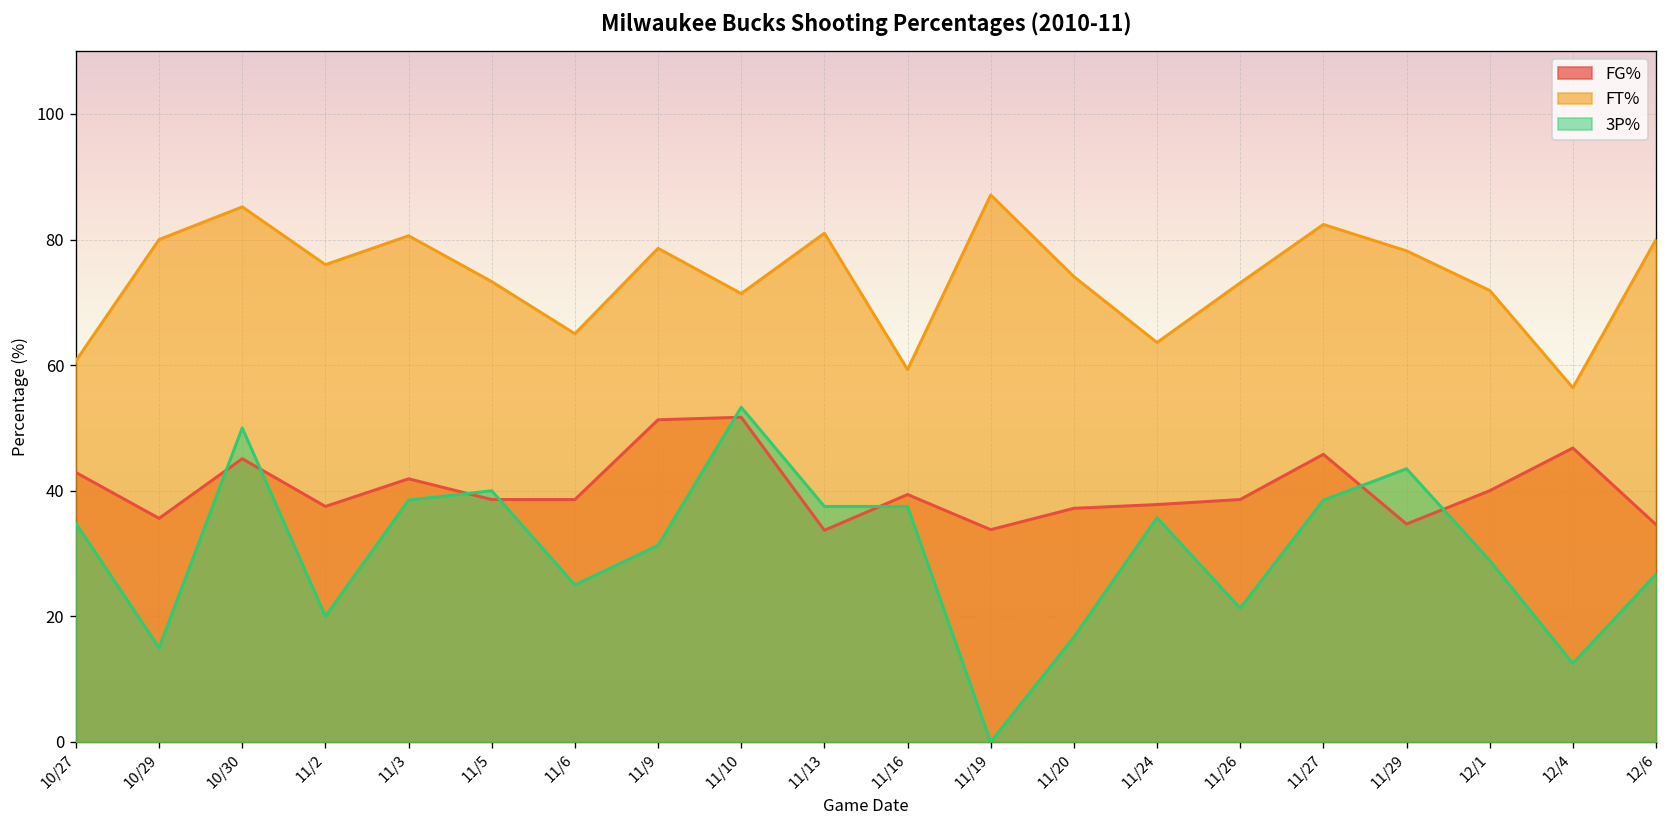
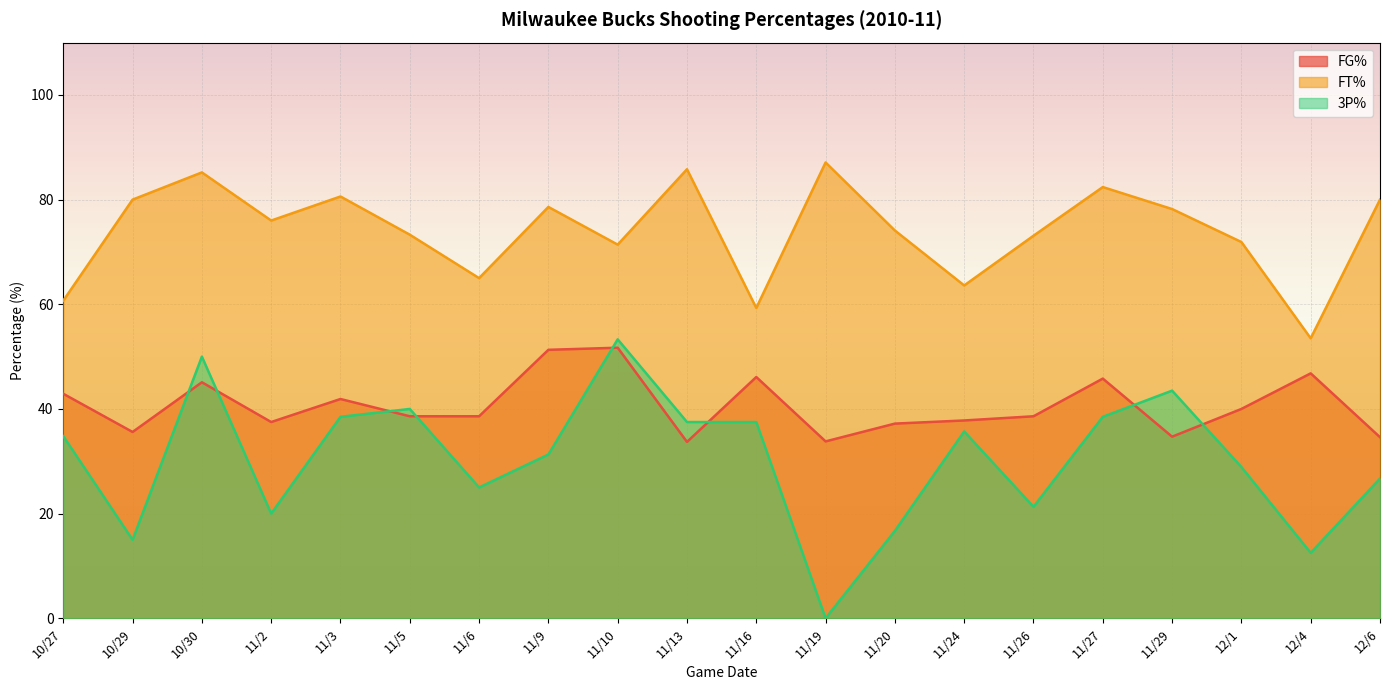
  {
    "FG%": {
      "10/27": 43,
      "10/29": 36,
      "10/30": 45,
      "11/2": 38,
      "11/3": 42,
      "11/5": 39,
      "11/6": 39,
      "11/9": 51,
      "11/10": 52,
      "11/13": 34,
-     "11/16": 39,
+     "11/16": 46,
      "11/19": 34,
      "11/20": 37,
      "11/24": 38,
      "11/26": 39,
      "11/27": 46,
      "11/29": 35,
      "12/1": 40,
      "12/4": 47,
      "12/6": 35
    },
    "FT%": {
      "10/27": 61,
      "10/29": 80,
      "10/30": 85,
      "11/2": 76,
      "11/3": 81,
      "11/5": 73,
      "11/6": 65,
      "11/9": 79,
      "11/10": 71,
-     "11/13": 81,
+     "11/13": 86,
      "11/16": 59,
      "11/19": 87,
      "11/20": 74,
      "11/24": 64,
      "11/26": 73,
      "11/27": 82,
      "11/29": 78,
      "12/1": 72,
-     "12/4": 56,
+     "12/4": 54,
      "12/6": 80
    },
    "3P%": {
      "10/27": 35,
      "10/29": 15,
      "10/30": 50,
      "11/2": 20,
      "11/3": 39,
      "11/5": 40,
      "11/6": 25,
      "11/9": 31,
      "11/10": 53,
      "11/13": 38,
      "11/16": 38,
      "11/19": 0,
      "11/20": 17,
      "11/24": 36,
      "11/26": 21,
      "11/27": 39,
      "11/29": 44,
      "12/1": 29,
      "12/4": 13,
      "12/6": 27
    }
  }
